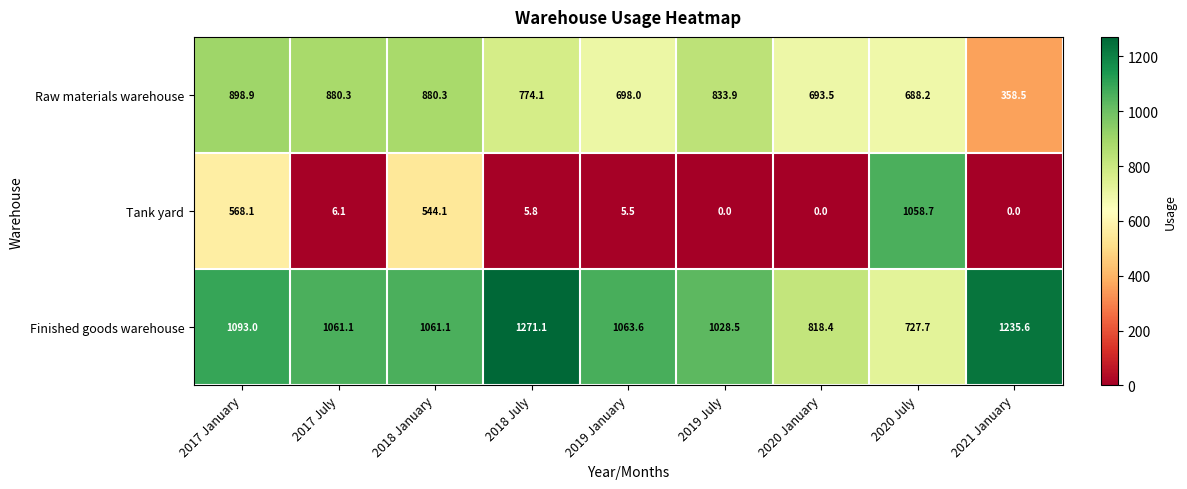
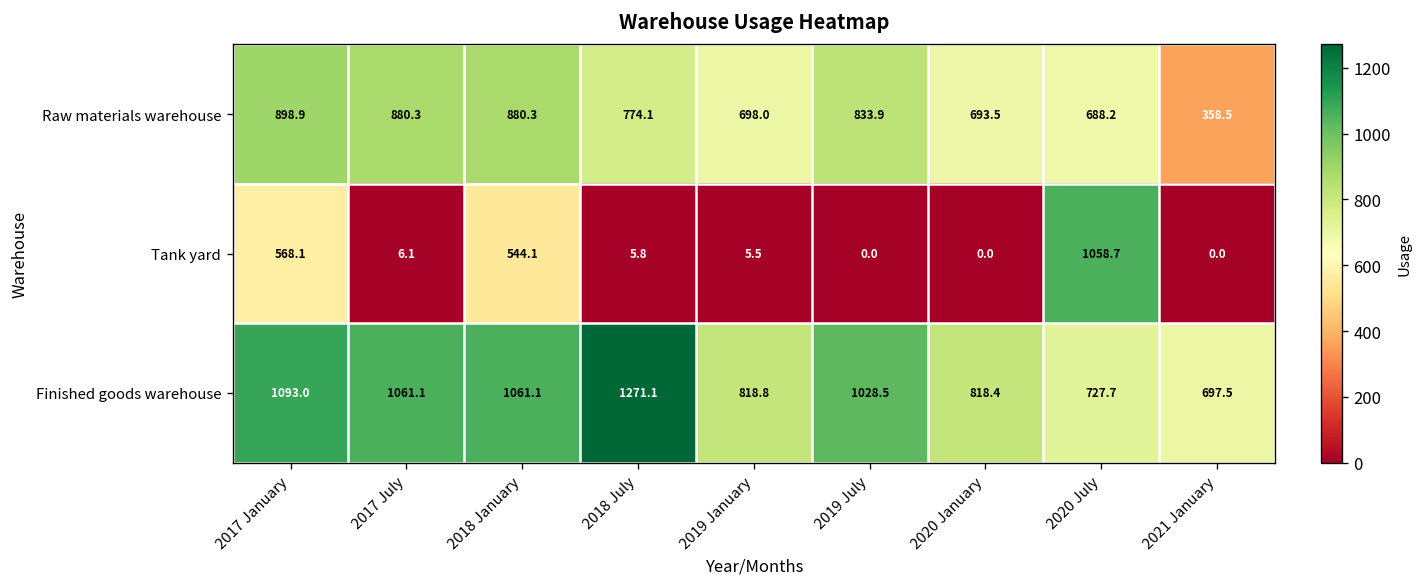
  {
    "Raw materials warehouse": {
      "2017 January": 898.9,
      "2017 July": 880.3,
      "2018 January": 880.3,
      "2018 July": 774.1,
      "2019 January": 698.0,
      "2019 July": 833.9,
      "2020 January": 693.5,
      "2020 July": 688.2,
      "2021 January": 358.5
    },
    "Tank yard": {
      "2017 January": 568.1,
      "2017 July": 6.1,
      "2018 January": 544.1,
      "2018 July": 5.8,
      "2019 January": 5.5,
      "2019 July": 0.0,
      "2020 January": 0.0,
      "2020 July": 1058.7,
      "2021 January": 0.0
    },
    "Finished goods warehouse": {
      "2017 January": 1093.0,
      "2017 July": 1061.1,
      "2018 January": 1061.1,
      "2018 July": 1271.1,
-     "2019 January": 1063.6,
+     "2019 January": 818.8,
      "2019 July": 1028.5,
      "2020 January": 818.4,
      "2020 July": 727.7,
-     "2021 January": 1235.6
+     "2021 January": 697.5
    }
  }
